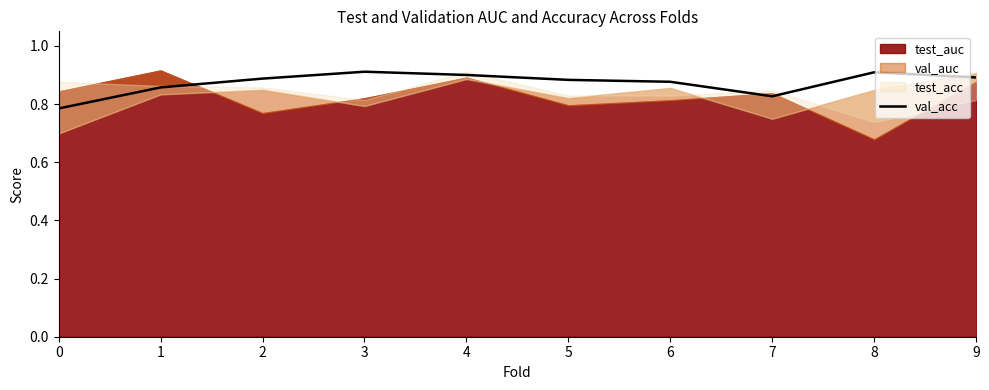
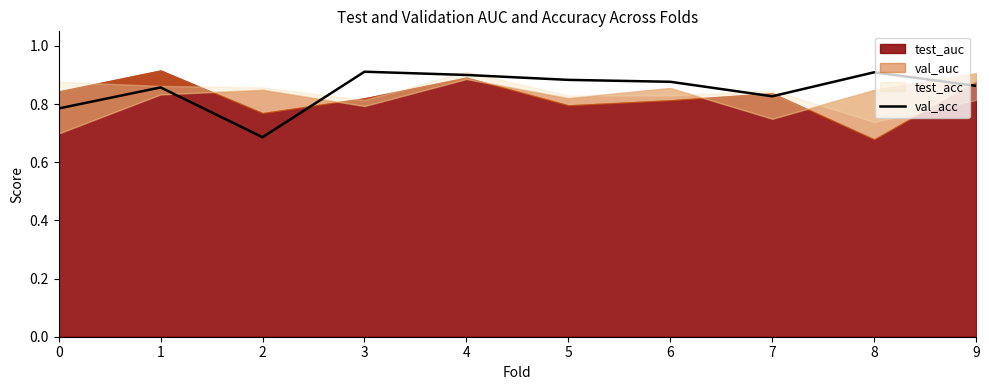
  {
    "val_acc": {
      "0": 0.78,
-     "2": 0.89,
+     "2": 0.69,
      "3": 0.91,
      "4": 0.90,
      "5": 0.88,
      "6": 0.88,
      "7": 0.83,
      "8": 0.91,
-     "9": 0.89
+     "9": 0.86
    },
    "test_auc": {
      "2": 0.77,
      "5": 0.80,
      "6": 0.81,
      "8": 0.68,
      "9": 0.88
    }
  }
